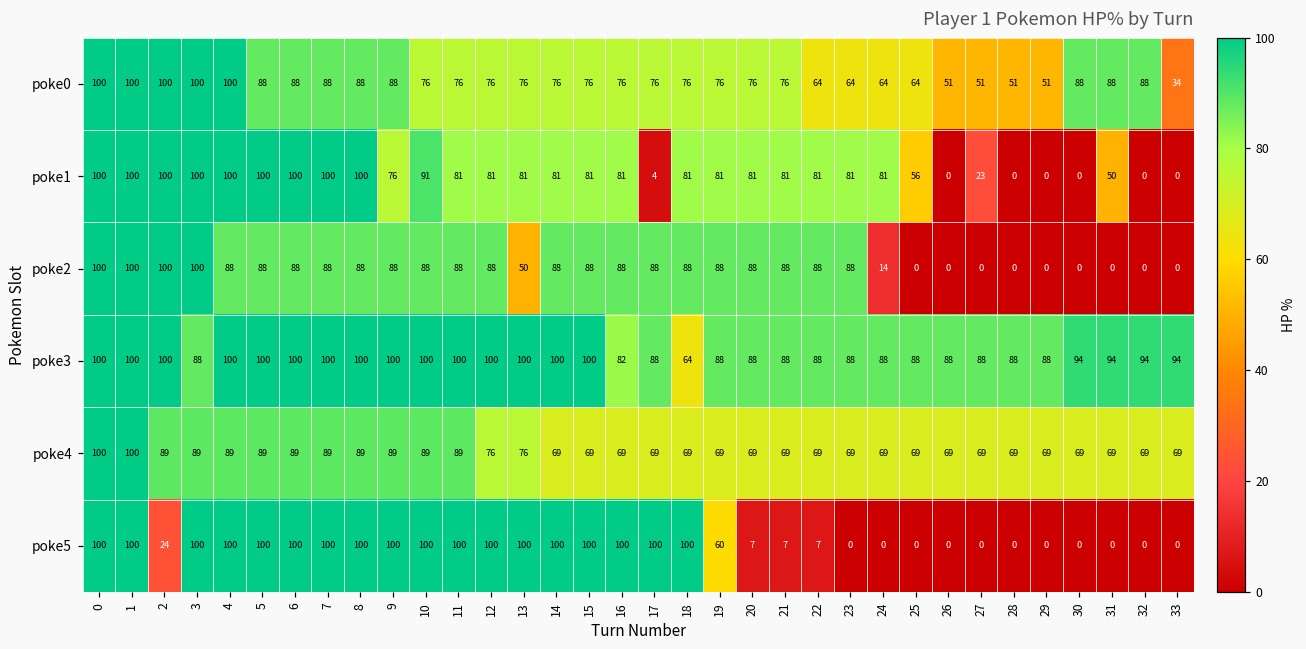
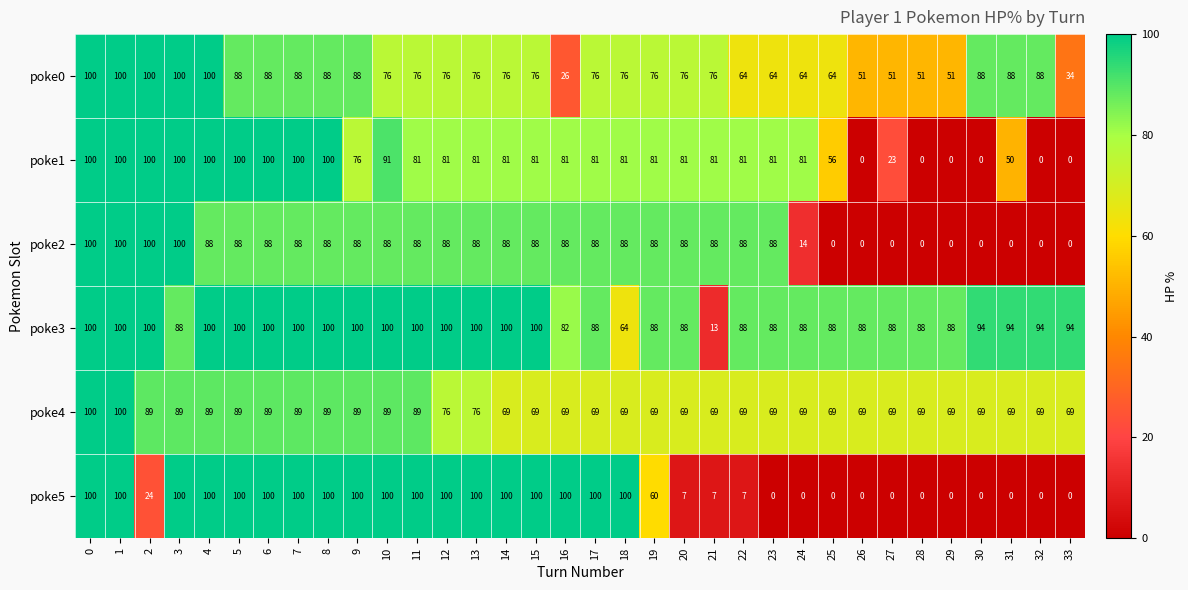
  {
    "poke0": {
      "0": 100,
      "1": 100,
      "2": 100,
      "3": 100,
      "4": 100,
      "5": 88,
      "6": 88,
      "7": 88,
      "8": 88,
      "9": 88,
      "10": 76,
      "11": 76,
      "12": 76,
      "13": 76,
      "14": 76,
      "15": 76,
-     "16": 76,
+     "16": 26,
      "17": 76,
      "18": 76,
      "19": 76,
      "20": 76,
      "21": 76,
      "22": 64,
      "23": 64,
      "24": 64,
      "25": 64,
      "26": 51,
      "27": 51,
      "28": 51,
      "29": 51,
      "30": 88,
      "31": 88,
      "32": 88,
      "33": 34
    },
    "poke1": {
      "0": 100,
      "1": 100,
      "2": 100,
      "3": 100,
      "4": 100,
      "5": 100,
      "6": 100,
      "7": 100,
      "8": 100,
      "9": 76,
      "10": 91,
      "11": 81,
      "12": 81,
      "13": 81,
      "14": 81,
      "15": 81,
      "16": 81,
-     "17": 4,
+     "17": 81,
      "18": 81,
      "19": 81,
      "20": 81,
      "21": 81,
      "22": 81,
      "23": 81,
      "24": 81,
      "25": 56,
      "26": 0,
      "27": 23,
      "28": 0,
      "29": 0,
      "30": 0,
      "31": 50,
      "32": 0,
      "33": 0
    },
    "poke2": {
      "0": 100,
      "1": 100,
      "2": 100,
      "3": 100,
      "4": 88,
      "5": 88,
      "6": 88,
      "7": 88,
      "8": 88,
      "9": 88,
      "10": 88,
      "11": 88,
      "12": 88,
-     "13": 50,
+     "13": 88,
      "14": 88,
      "15": 88,
      "16": 88,
      "17": 88,
      "18": 88,
      "19": 88,
      "20": 88,
      "21": 88,
      "22": 88,
      "23": 88,
      "24": 14,
      "25": 0,
      "26": 0,
      "27": 0,
      "28": 0,
      "29": 0,
      "30": 0,
      "31": 0,
      "32": 0,
      "33": 0
    },
    "poke3": {
      "0": 100,
      "1": 100,
      "2": 100,
      "3": 88,
      "4": 100,
      "5": 100,
      "6": 100,
      "7": 100,
      "8": 100,
      "9": 100,
      "10": 100,
      "11": 100,
      "12": 100,
      "13": 100,
      "14": 100,
      "15": 100,
      "16": 82,
      "17": 88,
      "18": 64,
      "19": 88,
      "20": 88,
-     "21": 88,
+     "21": 13,
      "22": 88,
      "23": 88,
      "24": 88,
      "25": 88,
      "26": 88,
      "27": 88,
      "28": 88,
      "29": 88,
      "30": 94,
      "31": 94,
      "32": 94,
      "33": 94
    }
  }
